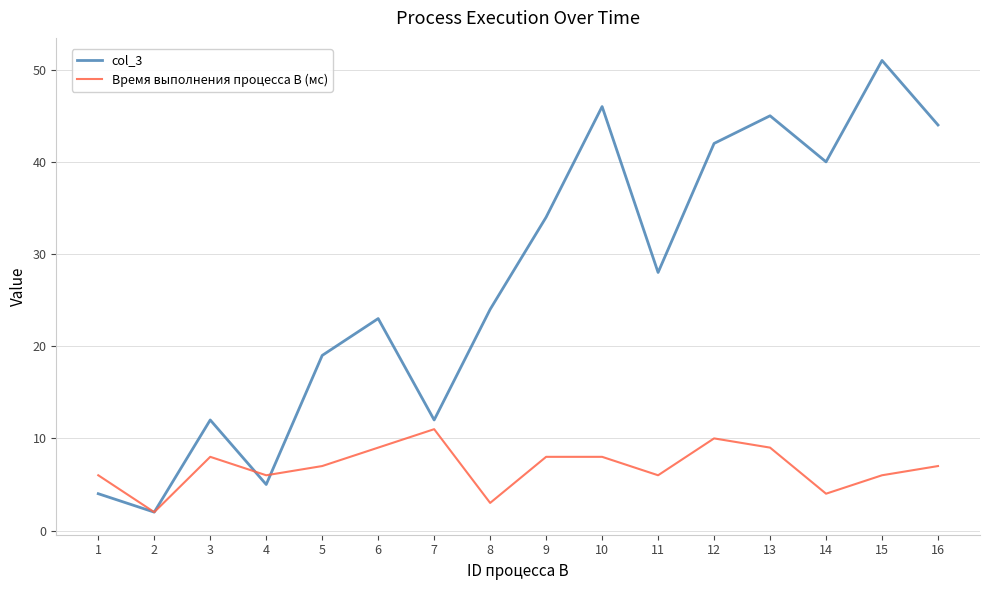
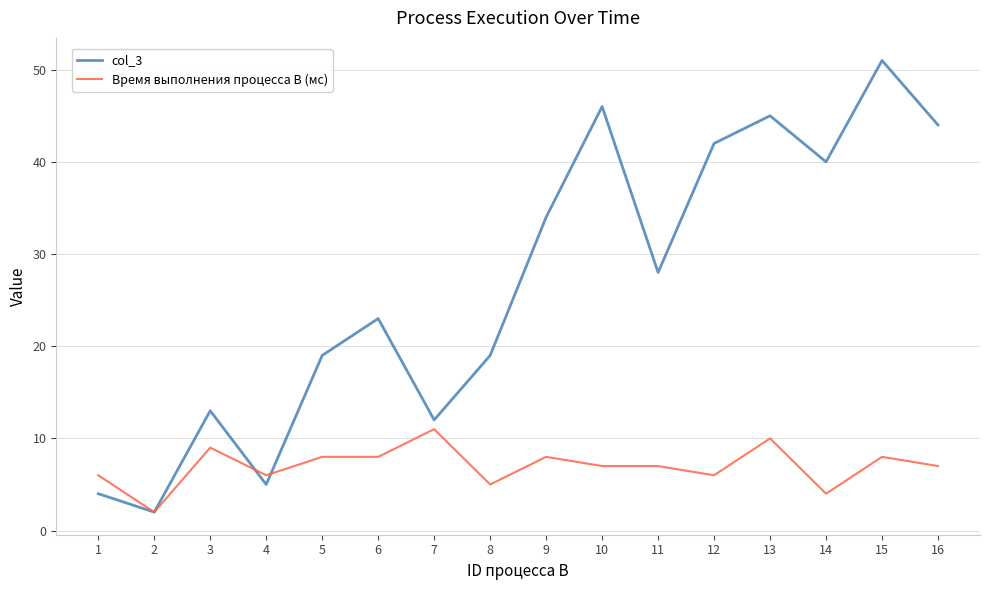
  {
    "col_3": {
      "1": 4,
-     "3": 12,
+     "3": 13,
      "4": 5,
      "5": 19,
      "6": 23,
      "7": 12,
-     "8": 24,
+     "8": 19,
      "9": 34,
      "10": 46,
      "11": 28,
      "12": 42,
      "13": 45,
      "14": 40,
      "15": 51,
      "16": 44
    },
    "Время выполнения процесса B (мс)": {
      "1": 6,
-     "3": 8,
+     "3": 9,
      "4": 6,
-     "5": 7,
-     "6": 9,
+     "5": 8,
+     "6": 8,
      "7": 11,
-     "8": 3,
+     "8": 5,
      "9": 8,
-     "10": 8,
-     "11": 6,
-     "12": 10,
-     "13": 9,
+     "10": 7,
+     "11": 7,
+     "12": 6,
+     "13": 10,
      "14": 4,
-     "15": 6,
+     "15": 8,
      "16": 7
    }
  }
